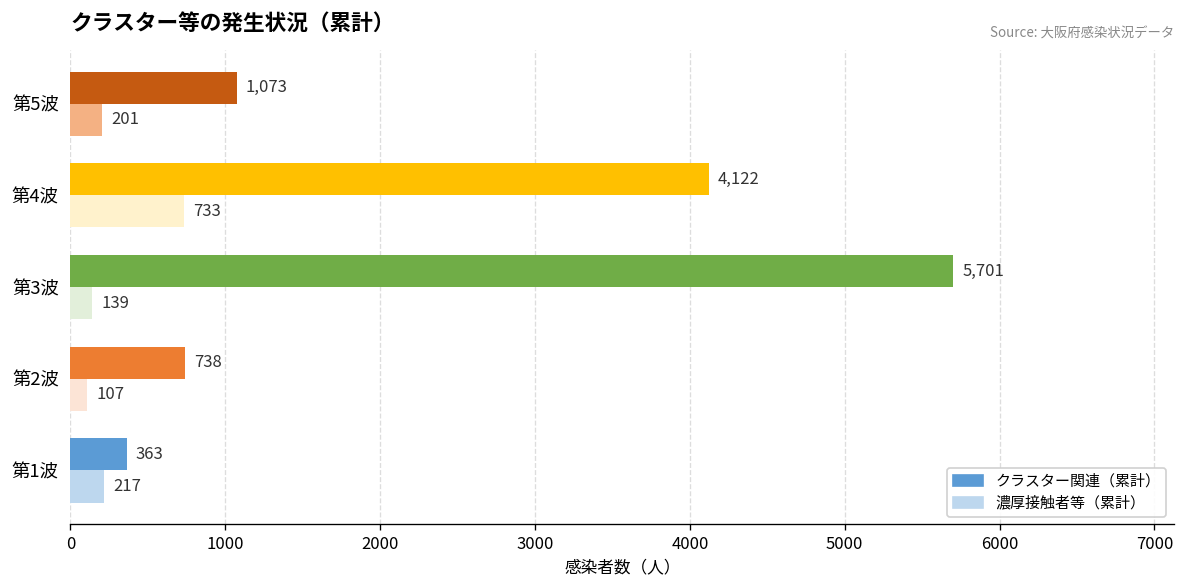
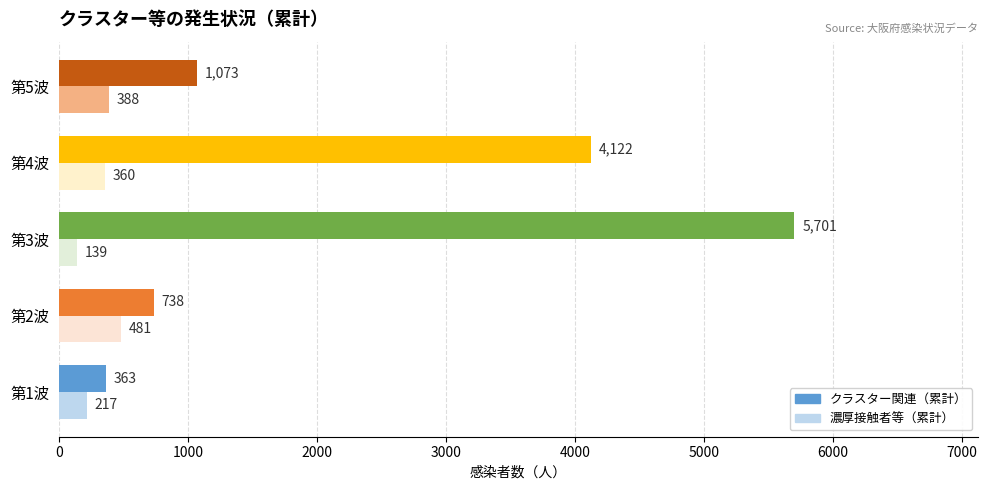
  {
    "クラスター関連（累計）": {
      "第5波": "1,073",
      "第4波": "4,122",
      "第3波": "5,701",
      "第2波": "738",
      "第1波": "363"
    },
    "濃厚接触者等（累計）": {
-     "第5波": "201",
-     "第4波": "733",
+     "第5波": "388",
+     "第4波": "360",
      "第3波": "139",
-     "第2波": "107",
+     "第2波": "481",
      "第1波": "217"
    }
  }
